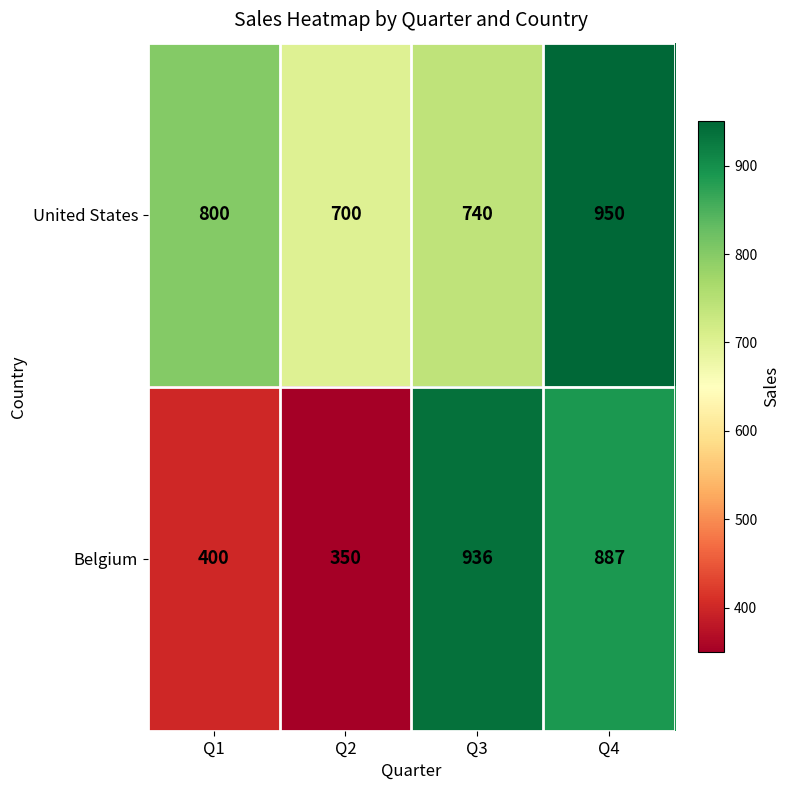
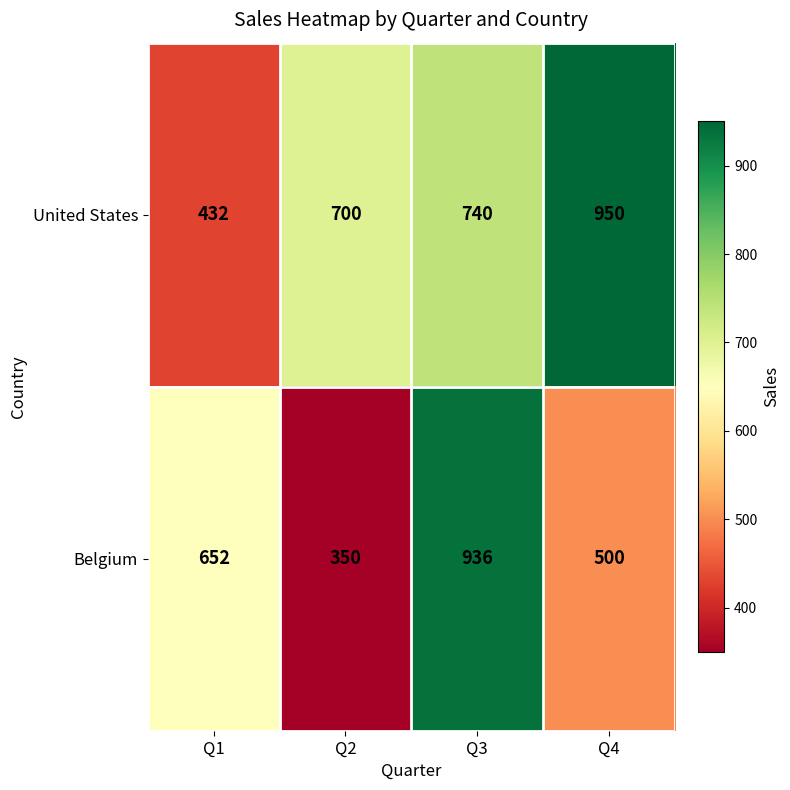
  {
    "United States": {
-     "Q1": 800,
+     "Q1": 432,
      "Q2": 700,
      "Q3": 740,
      "Q4": 950
    },
    "Belgium": {
-     "Q1": 400,
+     "Q1": 652,
      "Q2": 350,
      "Q3": 936,
-     "Q4": 887
+     "Q4": 500
    }
  }
